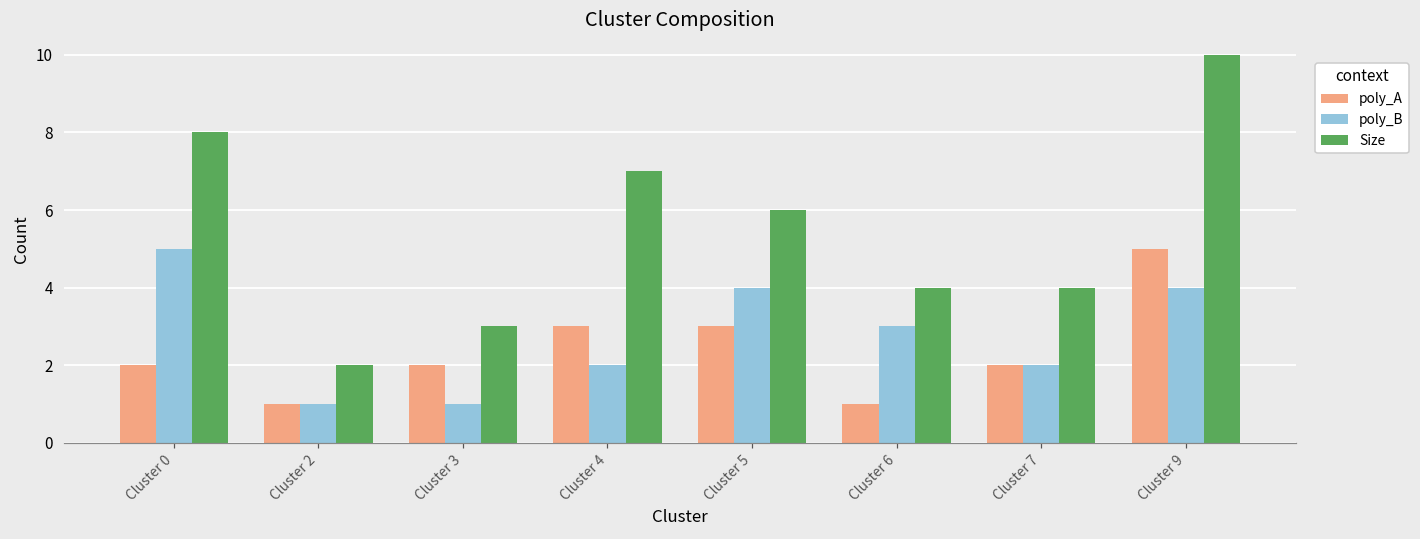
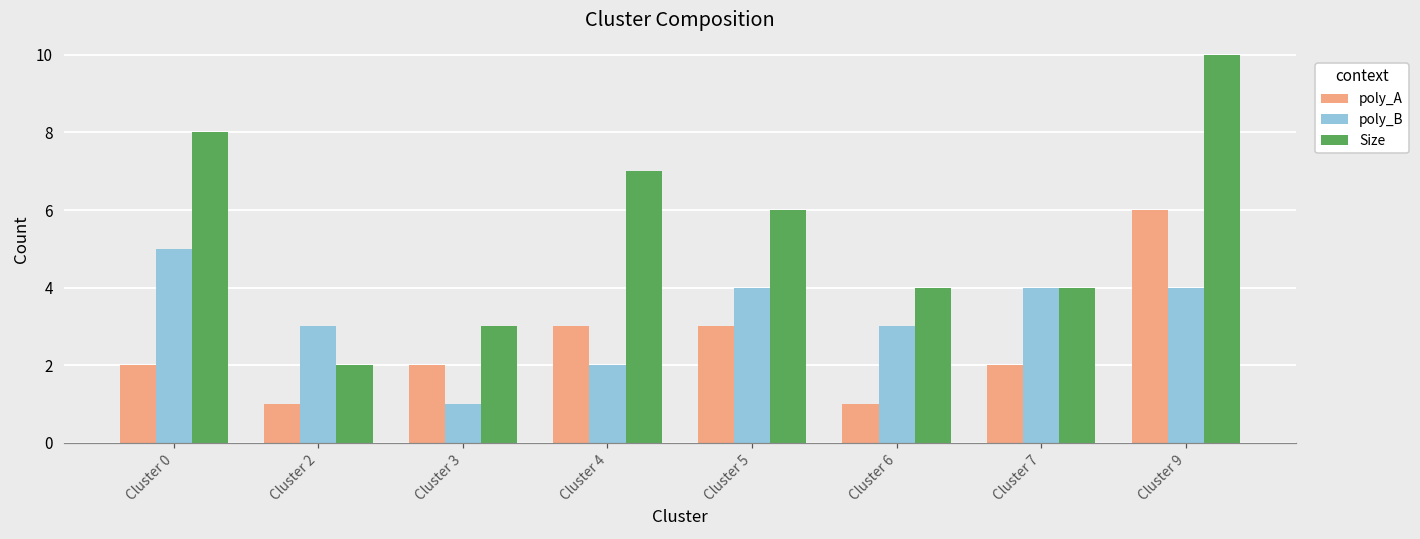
  {
    "poly_A": {
      "Cluster 0": 2,
      "Cluster 2": 1,
      "Cluster 3": 2,
      "Cluster 4": 3,
      "Cluster 5": 3,
      "Cluster 6": 1,
      "Cluster 7": 2,
-     "Cluster 9": 5
+     "Cluster 9": 6
    },
    "poly_B": {
      "Cluster 0": 5,
-     "Cluster 2": 1,
+     "Cluster 2": 3,
      "Cluster 3": 1,
      "Cluster 4": 2,
      "Cluster 5": 4,
      "Cluster 6": 3,
-     "Cluster 7": 2,
+     "Cluster 7": 4,
      "Cluster 9": 4
    },
    "Size": {
      "Cluster 0": 8,
      "Cluster 2": 2,
      "Cluster 3": 3,
      "Cluster 4": 7,
      "Cluster 5": 6,
      "Cluster 6": 4,
      "Cluster 7": 4,
      "Cluster 9": 10
    }
  }
